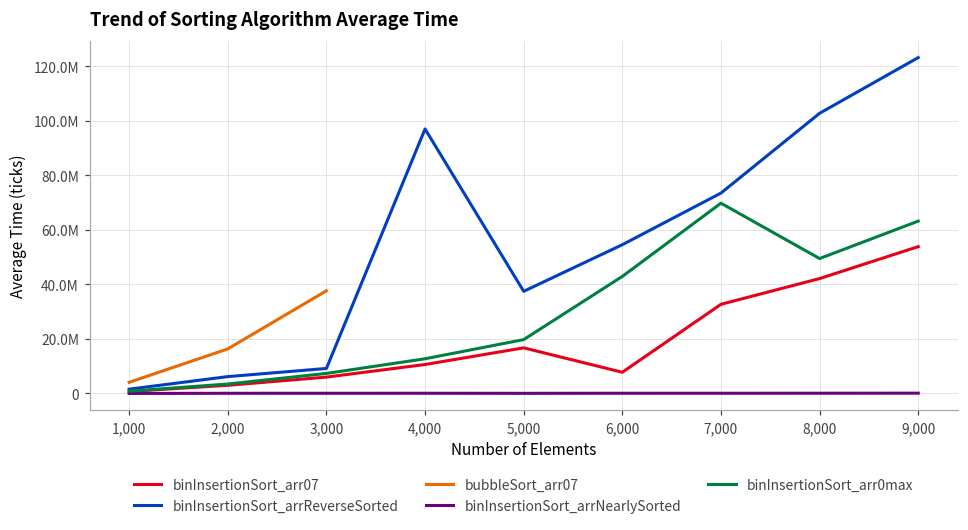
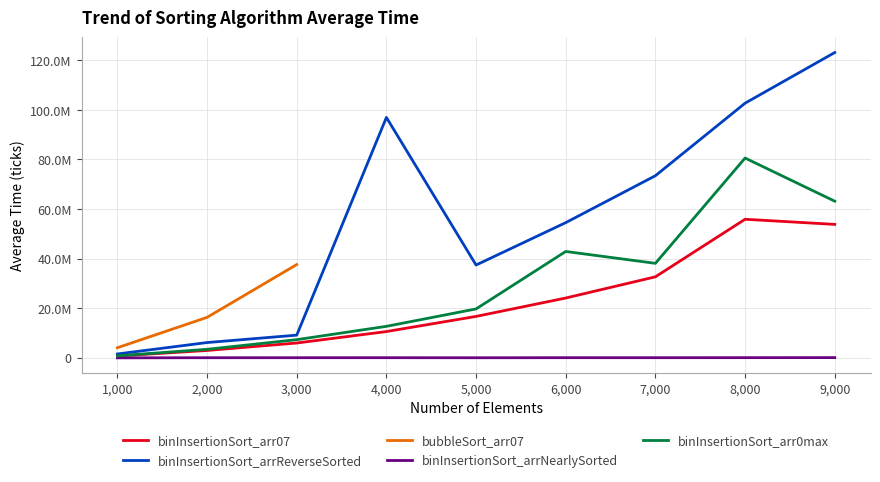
  {
    "binInsertionSort_arr07": {
      "3,000": 6000000,
      "4,000": 11000000,
      "5,000": 17000000,
-     "6,000": 8000000,
+     "6,000": 24000000,
      "7,000": 33000000,
-     "8,000": 42000000,
+     "8,000": 56000000,
      "9,000": 54000000
    },
    "binInsertionSort_arrReverseSorted": {
      "2,000": 6000000,
      "3,000": 9000000,
      "4,000": 97000000,
      "5,000": 37000000,
      "6,000": 55000000,
      "7,000": 73000000,
      "8,000": 103000000,
      "9,000": 123000000
    },
    "bubbleSort_arr07": {
      "1,000": 4000000,
      "2,000": 16000000,
      "3,000": 38000000
    },
    "binInsertionSort_arrNearlySorted": {
      "2,000": 0,
      "3,000": 0,
      "4,000": 0,
      "5,000": 0,
      "6,000": 0,
      "7,000": 0,
      "8,000": 0,
      "9,000": 0
    },
    "binInsertionSort_arr0max": {
      "3,000": 7000000,
      "4,000": 13000000,
      "5,000": 20000000,
      "6,000": 43000000,
-     "7,000": 70000000,
-     "8,000": 49000000,
+     "7,000": 38000000,
+     "8,000": 81000000,
      "9,000": 63000000
    }
  }
